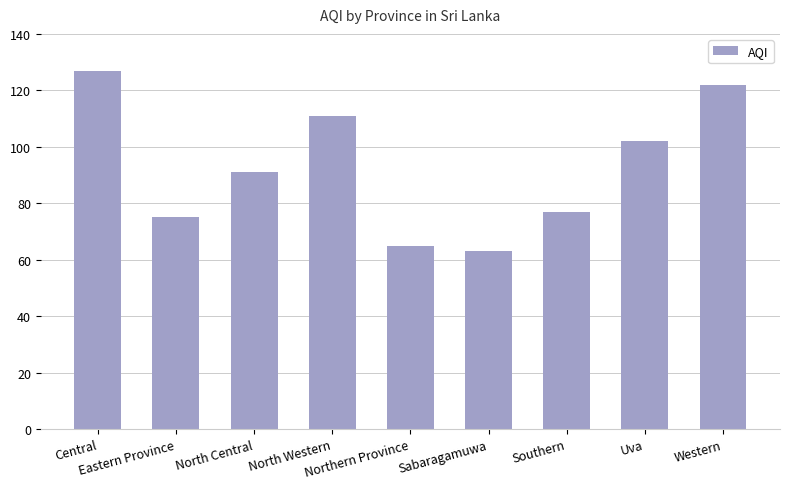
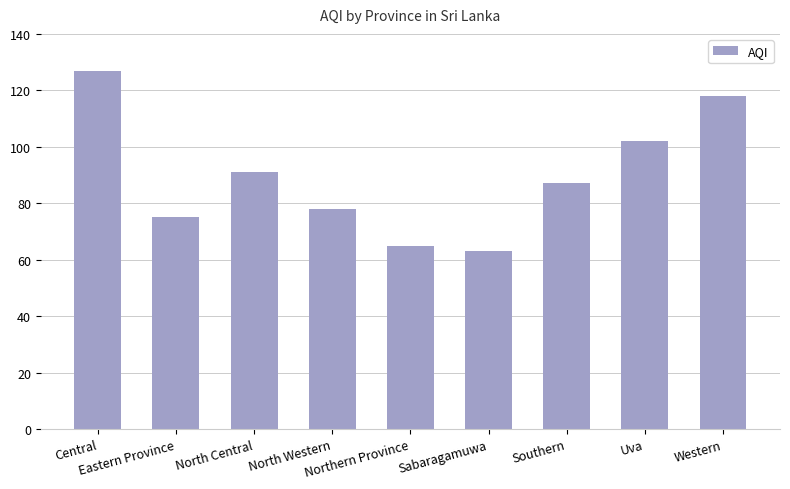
  {
    "Central": 127,
    "Eastern Province": 75,
    "North Central": 91,
-   "North Western": 111,
+   "North Western": 78,
    "Northern Province": 65,
    "Sabaragamuwa": 63,
-   "Southern": 77,
+   "Southern": 87,
    "Uva": 102,
-   "Western": 122
+   "Western": 118
  }
